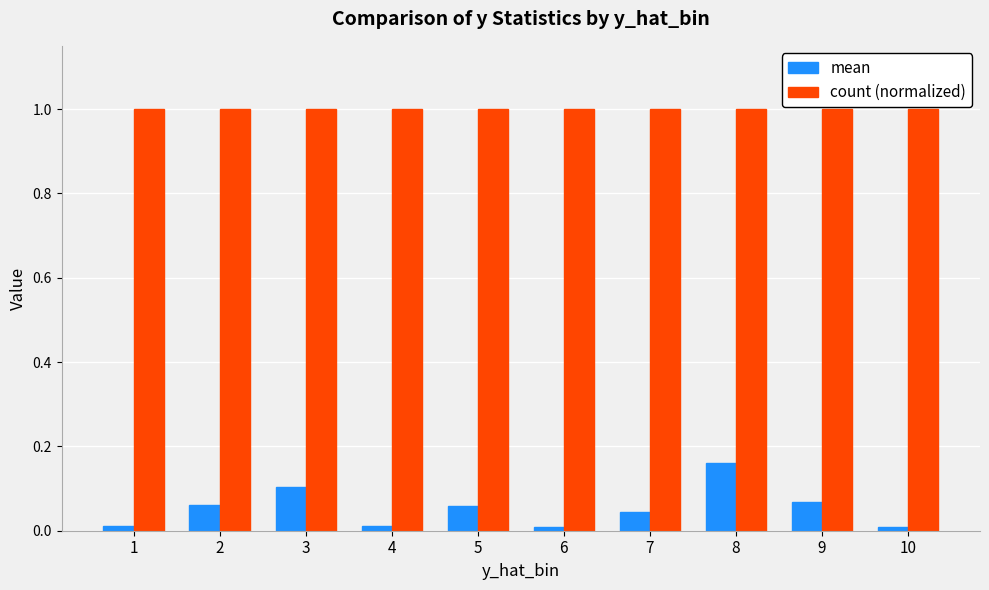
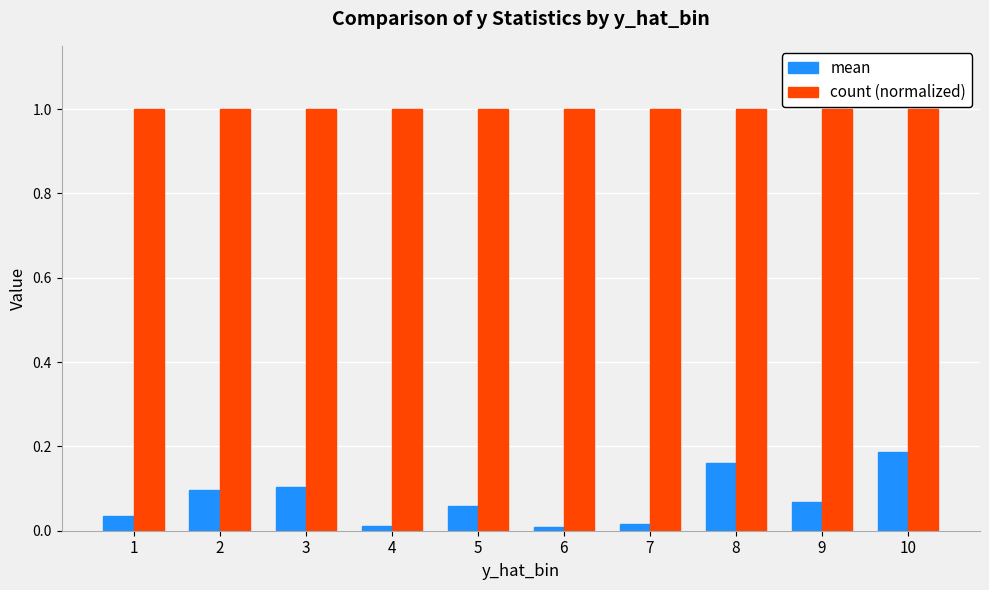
  {
    "mean": {
-     "1": 0.01,
-     "2": 0.06,
+     "1": 0.04,
+     "2": 0.10,
      "3": 0.10,
      "4": 0.01,
      "5": 0.06,
      "6": 0.01,
-     "7": 0.04,
+     "7": 0.02,
      "8": 0.16,
      "9": 0.07,
-     "10": 0.01
+     "10": 0.19
    },
    "count (normalized)": {
      "1": 1.00,
      "2": 1.00,
      "3": 1.00,
      "4": 1.00,
      "5": 1.00,
      "6": 1.00,
      "7": 1.00,
      "8": 1.00,
      "9": 1.00,
      "10": 1.00
    }
  }
